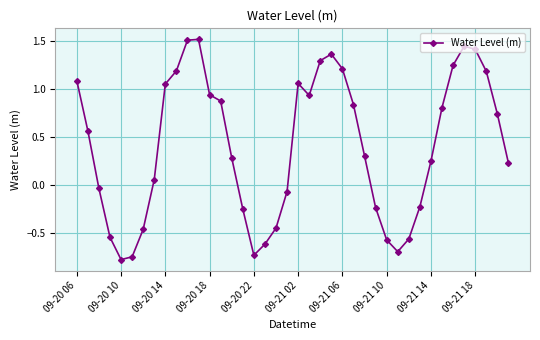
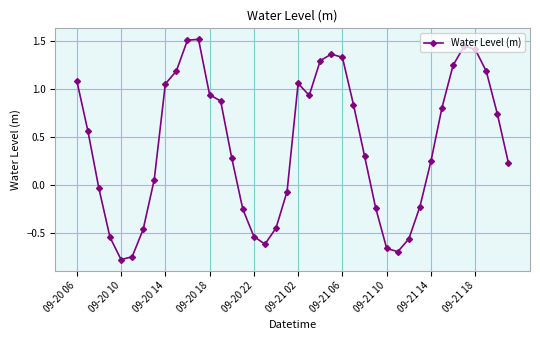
  {
    "09-20 06": 1.1,
    "09-20 10": -0.8,
    "09-20 14": 1.0,
    "09-20 18": 0.9,
-   "09-20 22": -0.7,
+   "09-20 22": -0.5,
    "09-21 02": 1.1,
-   "09-21 06": 1.2,
-   "09-21 10": -0.6,
+   "09-21 06": 1.3,
+   "09-21 10": -0.7,
    "09-21 14": 0.2
  }
